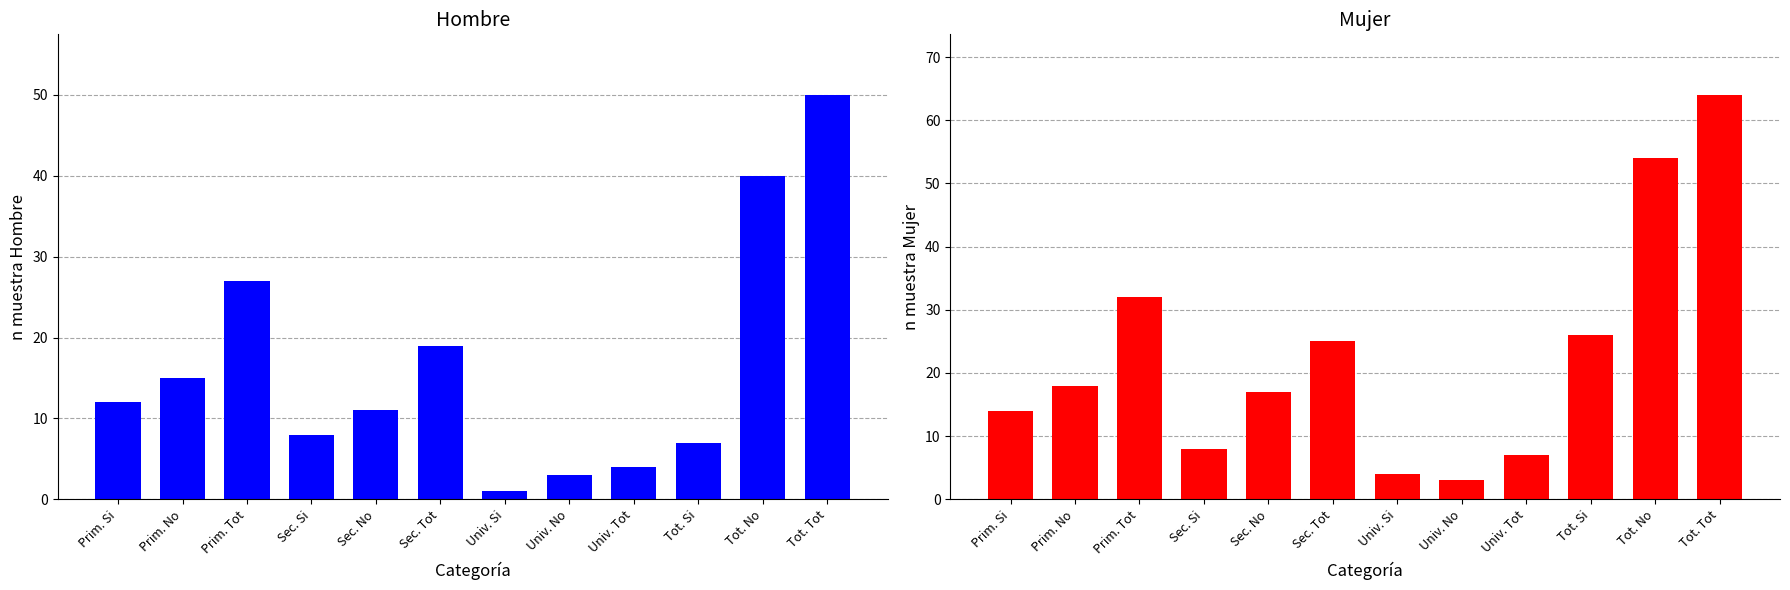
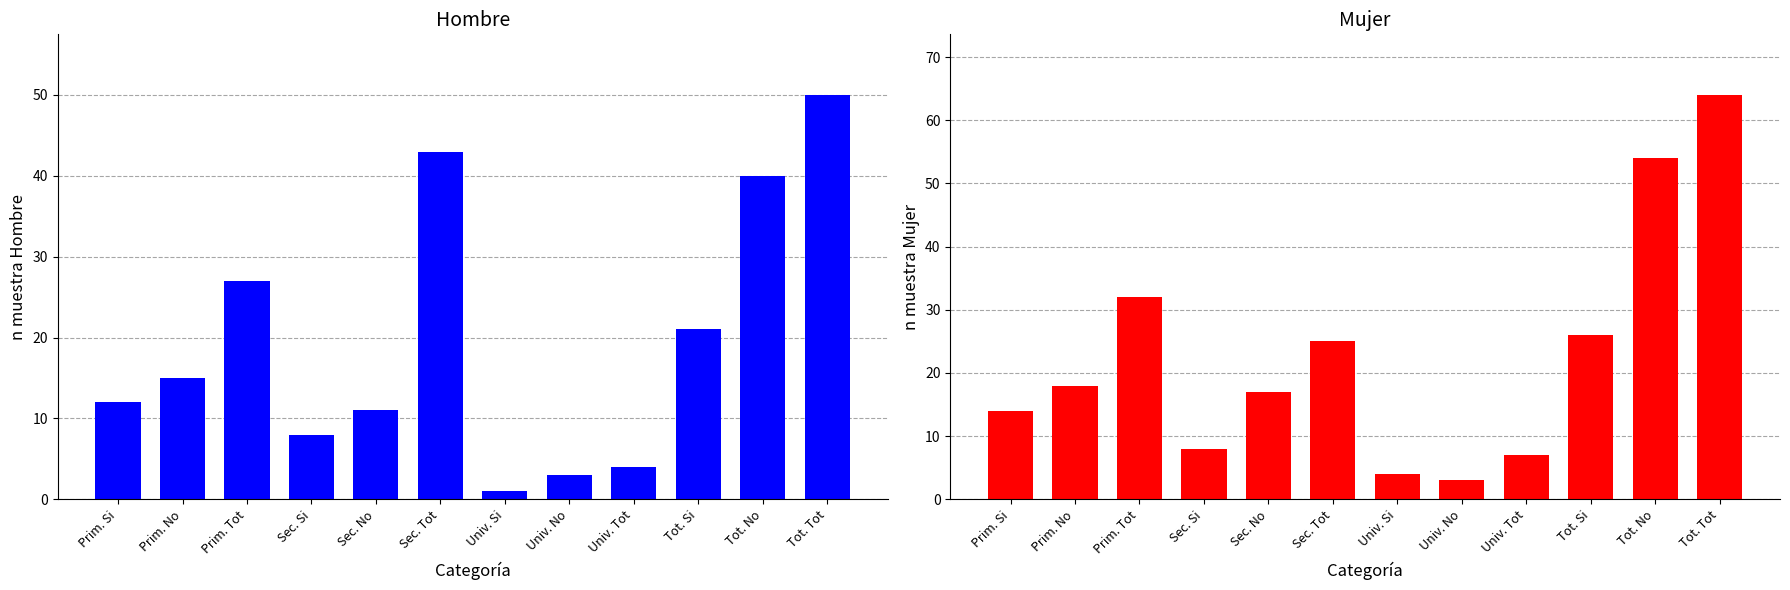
  {
    "Hombre": {
      "Prim. Si": 12,
      "Prim. No": 15,
      "Prim. Tot": 27,
      "Sec. Si": 8,
      "Sec. No": 11,
-     "Sec. Tot": 19,
+     "Sec. Tot": 43,
      "Univ. Si": 1,
      "Univ. No": 3,
      "Univ. Tot": 4,
-     "Tot. Si": 7,
+     "Tot. Si": 21,
      "Tot. No": 40,
      "Tot. Tot": 50
    },
    "Mujer": {
      "Prim. Si": 14,
      "Prim. No": 18,
      "Prim. Tot": 32,
      "Sec. Si": 8,
      "Sec. No": 17,
      "Sec. Tot": 25,
      "Univ. Si": 4,
      "Univ. No": 3,
      "Univ. Tot": 7,
      "Tot. Si": 26,
      "Tot. No": 54,
      "Tot. Tot": 64
    }
  }
